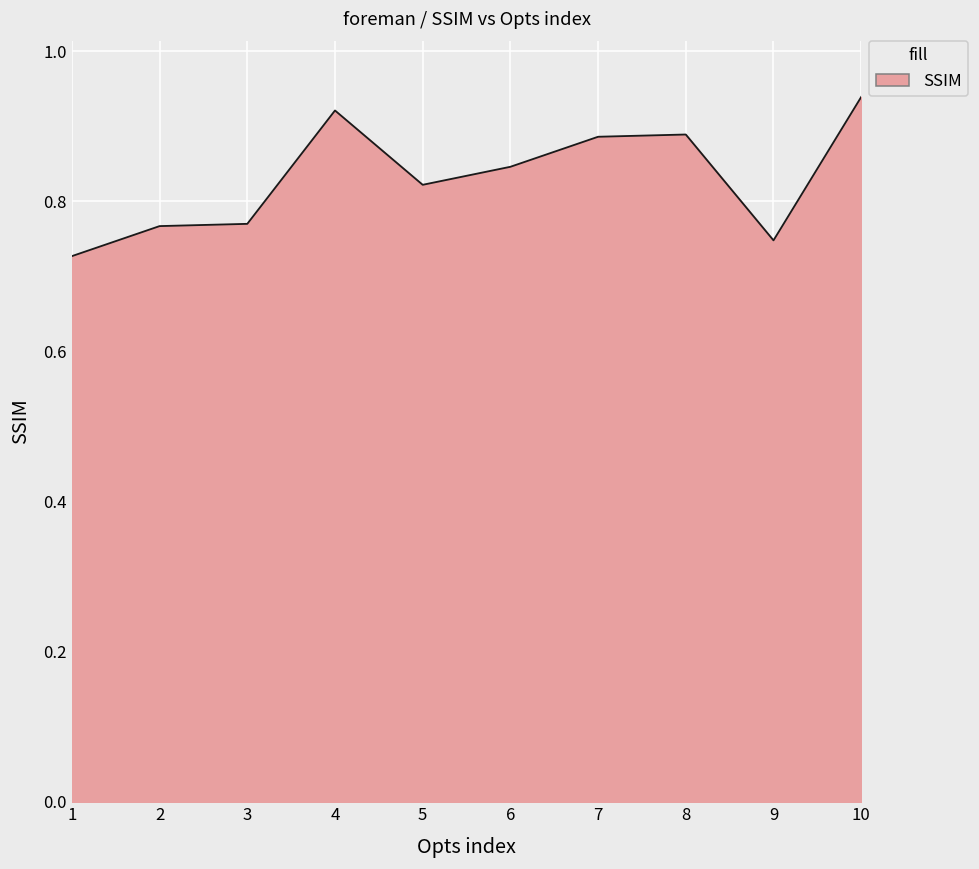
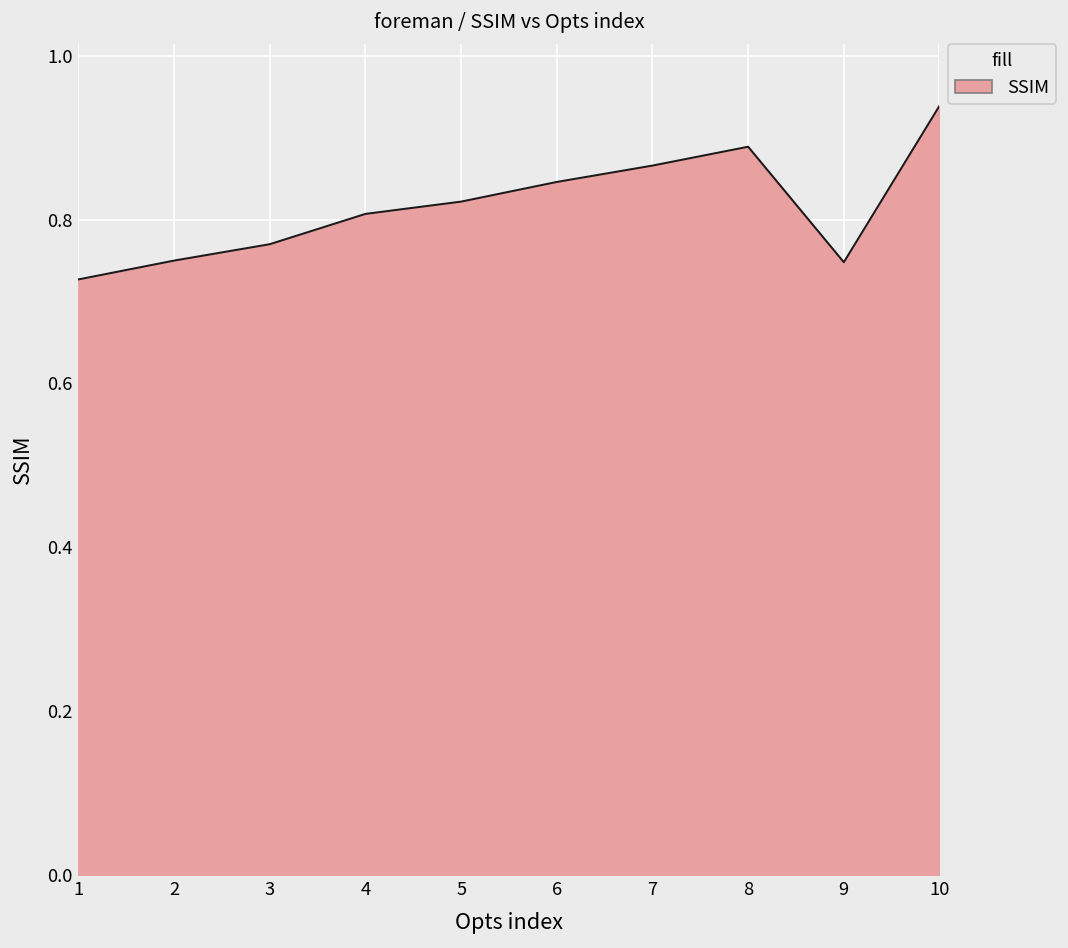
  {
    "1": 0.73,
-   "2": 0.77,
+   "2": 0.75,
    "3": 0.77,
-   "4": 0.92,
+   "4": 0.81,
    "5": 0.82,
    "6": 0.85,
-   "7": 0.89,
+   "7": 0.87,
    "8": 0.89,
    "9": 0.75,
    "10": 0.94
  }
